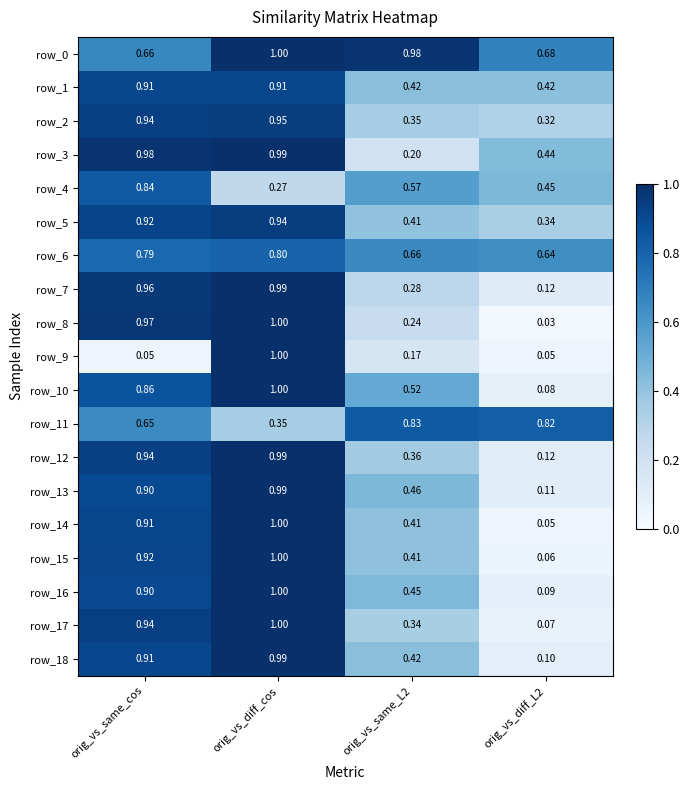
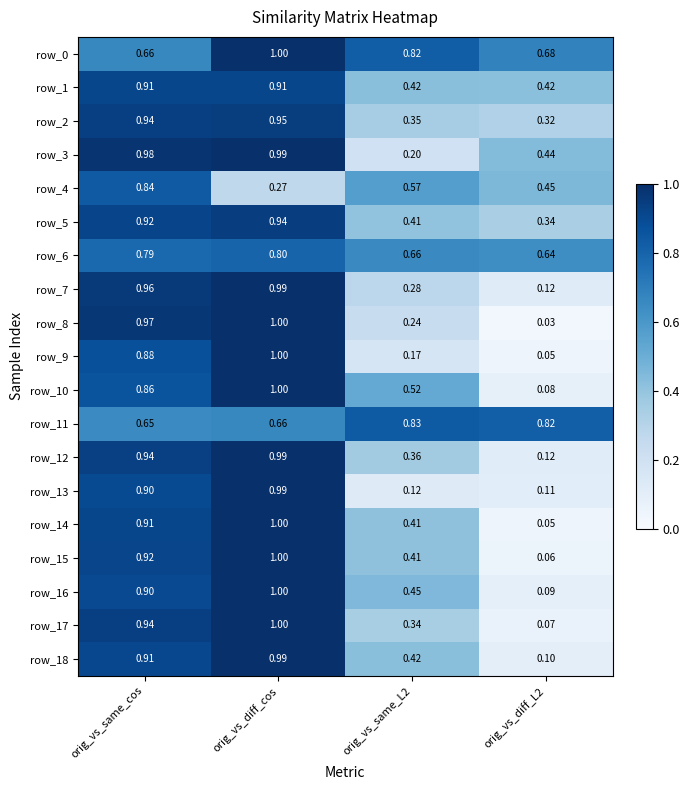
  {
    "row_0": {
      "orig_vs_same_cos": 0.66,
      "orig_vs_diff_cos": 1.00,
-     "orig_vs_same_L2": 0.98,
+     "orig_vs_same_L2": 0.82,
      "orig_vs_diff_L2": 0.68
    },
    "row_1": {
      "orig_vs_same_cos": 0.91,
      "orig_vs_diff_cos": 0.91,
      "orig_vs_same_L2": 0.42,
      "orig_vs_diff_L2": 0.42
    },
    "row_2": {
      "orig_vs_same_cos": 0.94,
      "orig_vs_diff_cos": 0.95,
      "orig_vs_same_L2": 0.35,
      "orig_vs_diff_L2": 0.32
    },
    "row_3": {
      "orig_vs_same_cos": 0.98,
      "orig_vs_diff_cos": 0.99,
      "orig_vs_same_L2": 0.20,
      "orig_vs_diff_L2": 0.44
    },
    "row_4": {
      "orig_vs_same_cos": 0.84,
      "orig_vs_diff_cos": 0.27,
      "orig_vs_same_L2": 0.57,
      "orig_vs_diff_L2": 0.45
    },
    "row_5": {
      "orig_vs_same_cos": 0.92,
      "orig_vs_diff_cos": 0.94,
      "orig_vs_same_L2": 0.41,
      "orig_vs_diff_L2": 0.34
    },
    "row_6": {
      "orig_vs_same_cos": 0.79,
      "orig_vs_diff_cos": 0.80,
      "orig_vs_same_L2": 0.66,
      "orig_vs_diff_L2": 0.64
    },
    "row_7": {
      "orig_vs_same_cos": 0.96,
      "orig_vs_diff_cos": 0.99,
      "orig_vs_same_L2": 0.28,
      "orig_vs_diff_L2": 0.12
    },
    "row_8": {
      "orig_vs_same_cos": 0.97,
      "orig_vs_diff_cos": 1.00,
      "orig_vs_same_L2": 0.24,
      "orig_vs_diff_L2": 0.03
    },
    "row_9": {
-     "orig_vs_same_cos": 0.05,
+     "orig_vs_same_cos": 0.88,
      "orig_vs_diff_cos": 1.00,
      "orig_vs_same_L2": 0.17,
      "orig_vs_diff_L2": 0.05
    },
    "row_10": {
      "orig_vs_same_cos": 0.86,
      "orig_vs_diff_cos": 1.00,
      "orig_vs_same_L2": 0.52,
      "orig_vs_diff_L2": 0.08
    },
    "row_11": {
      "orig_vs_same_cos": 0.65,
-     "orig_vs_diff_cos": 0.35,
+     "orig_vs_diff_cos": 0.66,
      "orig_vs_same_L2": 0.83,
      "orig_vs_diff_L2": 0.82
    },
    "row_12": {
      "orig_vs_same_cos": 0.94,
      "orig_vs_diff_cos": 0.99,
      "orig_vs_same_L2": 0.36,
      "orig_vs_diff_L2": 0.12
    },
    "row_13": {
      "orig_vs_same_cos": 0.90,
      "orig_vs_diff_cos": 0.99,
-     "orig_vs_same_L2": 0.46,
+     "orig_vs_same_L2": 0.12,
      "orig_vs_diff_L2": 0.11
    },
    "row_14": {
      "orig_vs_same_cos": 0.91,
      "orig_vs_diff_cos": 1.00,
      "orig_vs_same_L2": 0.41,
      "orig_vs_diff_L2": 0.05
    },
    "row_15": {
      "orig_vs_same_cos": 0.92,
      "orig_vs_diff_cos": 1.00,
      "orig_vs_same_L2": 0.41,
      "orig_vs_diff_L2": 0.06
    },
    "row_16": {
      "orig_vs_same_cos": 0.90,
      "orig_vs_diff_cos": 1.00,
      "orig_vs_same_L2": 0.45,
      "orig_vs_diff_L2": 0.09
    },
    "row_17": {
      "orig_vs_same_cos": 0.94,
      "orig_vs_diff_cos": 1.00,
      "orig_vs_same_L2": 0.34,
      "orig_vs_diff_L2": 0.07
    },
    "row_18": {
      "orig_vs_same_cos": 0.91,
      "orig_vs_diff_cos": 0.99,
      "orig_vs_same_L2": 0.42,
      "orig_vs_diff_L2": 0.10
    }
  }
